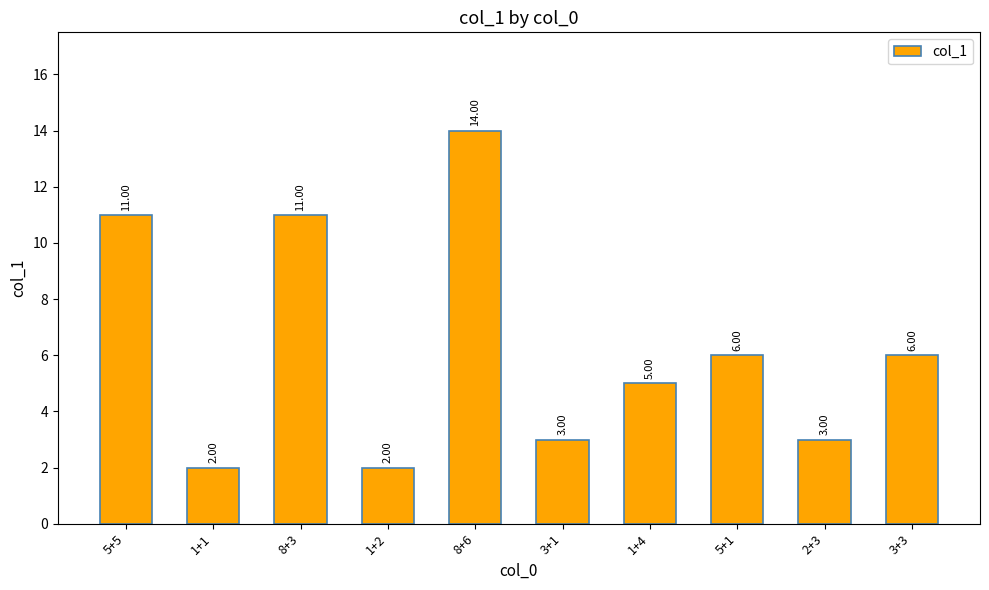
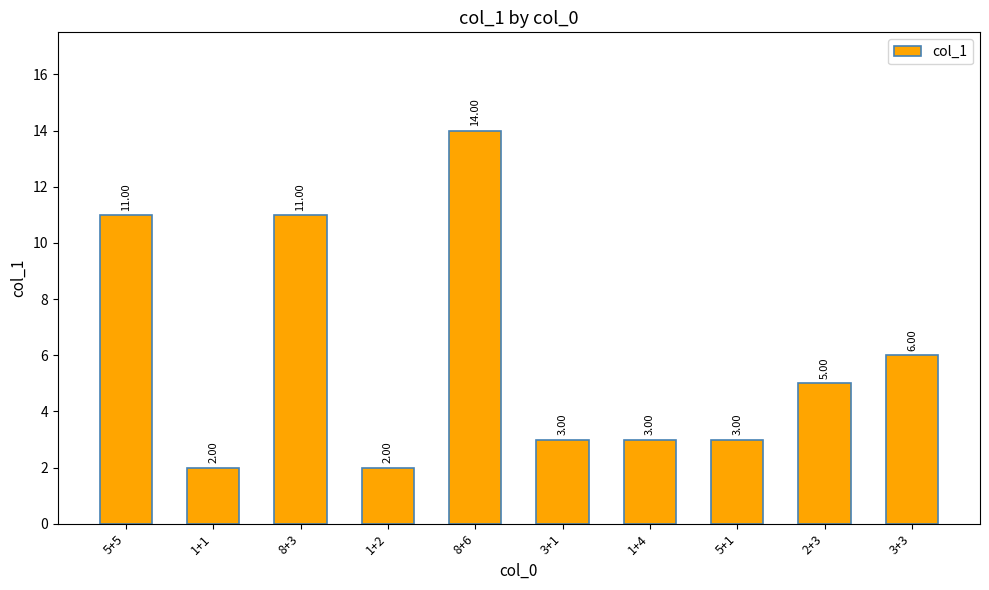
  {
    "5+5": 11.00,
    "1+1": 2.00,
    "8+3": 11.00,
    "1+2": 2.00,
    "8+6": 14.00,
    "3+1": 3.00,
-   "1+4": 5.00,
-   "5+1": 6.00,
-   "2+3": 3.00,
+   "1+4": 3.00,
+   "5+1": 3.00,
+   "2+3": 5.00,
    "3+3": 6.00
  }
